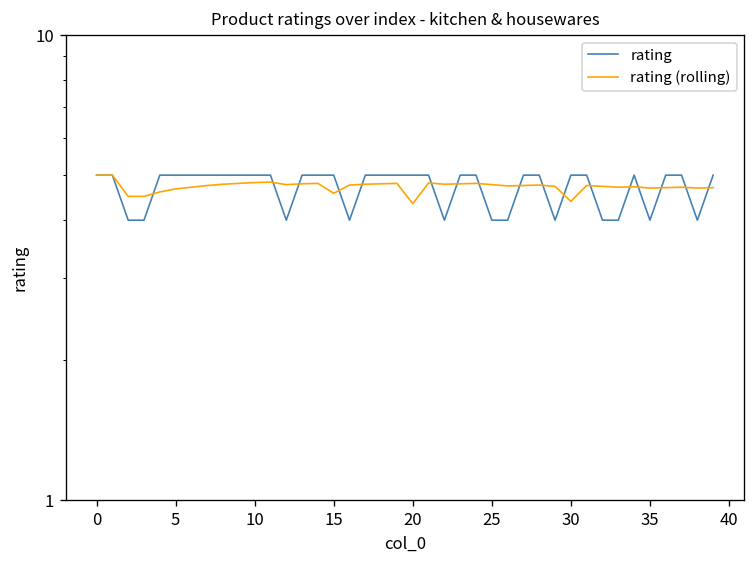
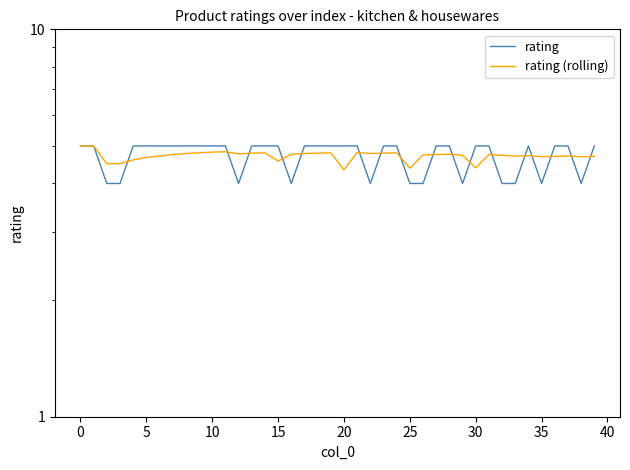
  {
    "rating": {
      "5": 5.0,
      "10": 5.0,
      "15": 5.0,
      "20": 5.0,
      "25": 4.0,
      "30": 5.0,
      "35": 4.0
    },
    "rating (rolling)": {
      "5": 4.7,
      "10": 4.8,
      "15": 4.6,
      "20": 4.3,
-     "25": 4.8,
+     "25": 4.4,
      "30": 4.4,
      "35": 4.7
    }
  }
